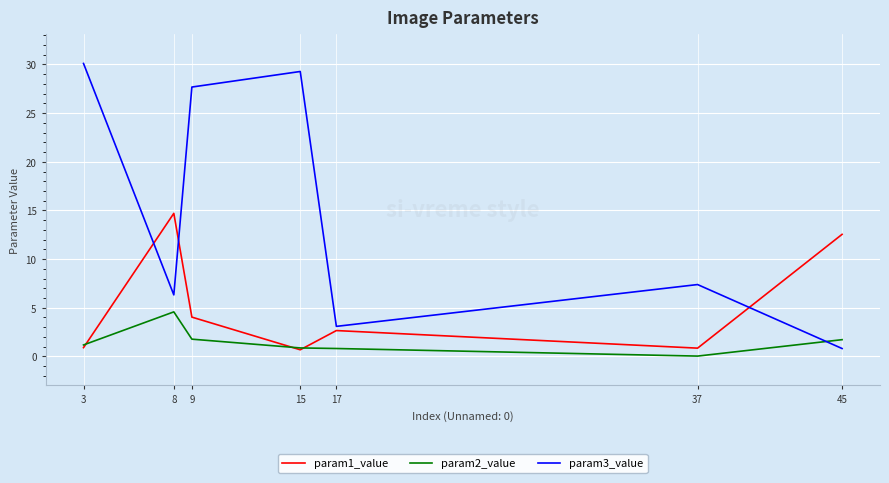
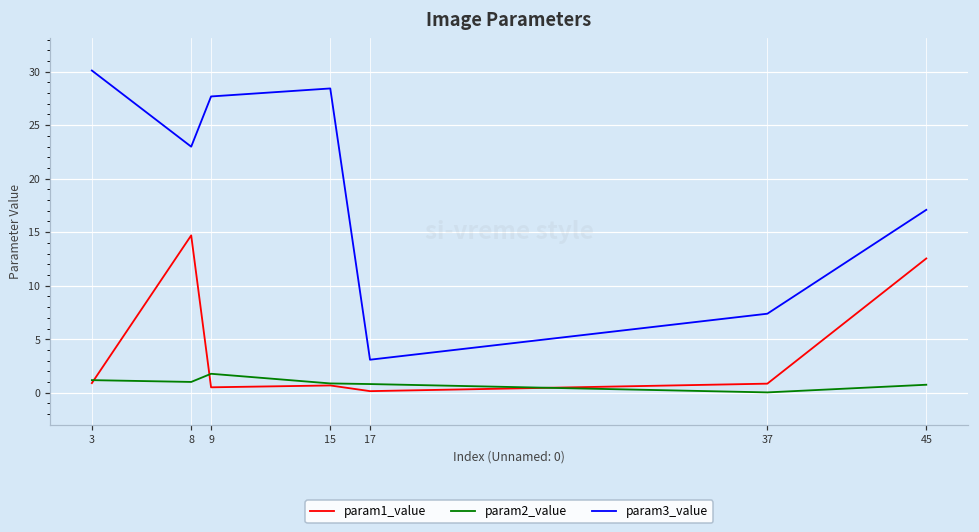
  {
    "param1_value": {
      "3": 1,
      "8": 15,
-     "9": 4,
-     "17": 3,
+     "9": 1,
+     "17": 0,
      "37": 1,
      "45": 13
    },
    "param2_value": {
      "3": 1,
-     "8": 5,
+     "8": 1,
      "9": 2,
      "17": 1,
      "37": 0,
-     "45": 2
+     "45": 1
    },
    "param3_value": {
      "3": 30,
-     "8": 6,
+     "8": 23,
      "9": 28,
-     "15": 29,
+     "15": 28,
      "17": 3,
      "37": 7,
-     "45": 1
+     "45": 17
    }
  }
